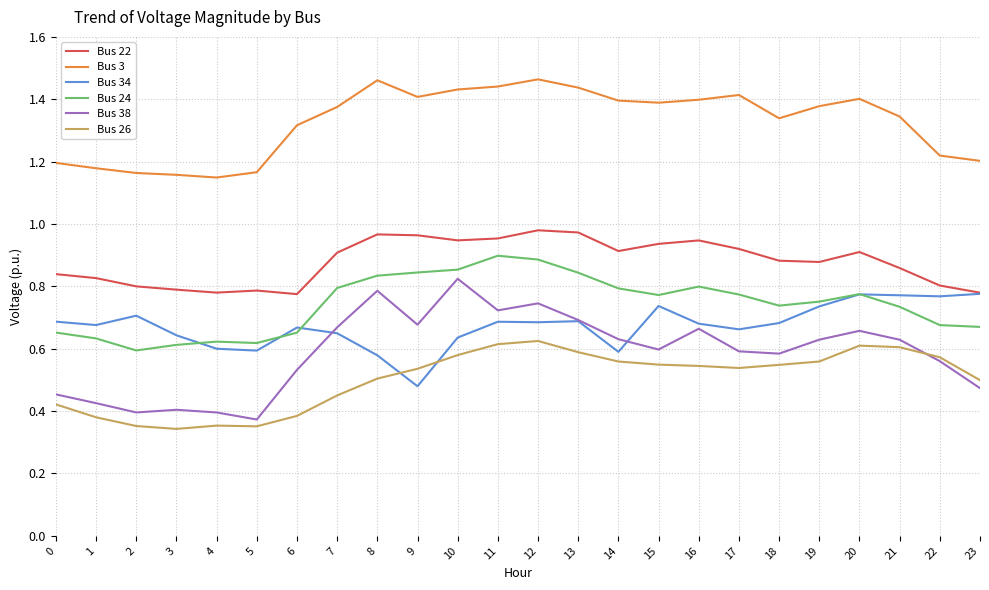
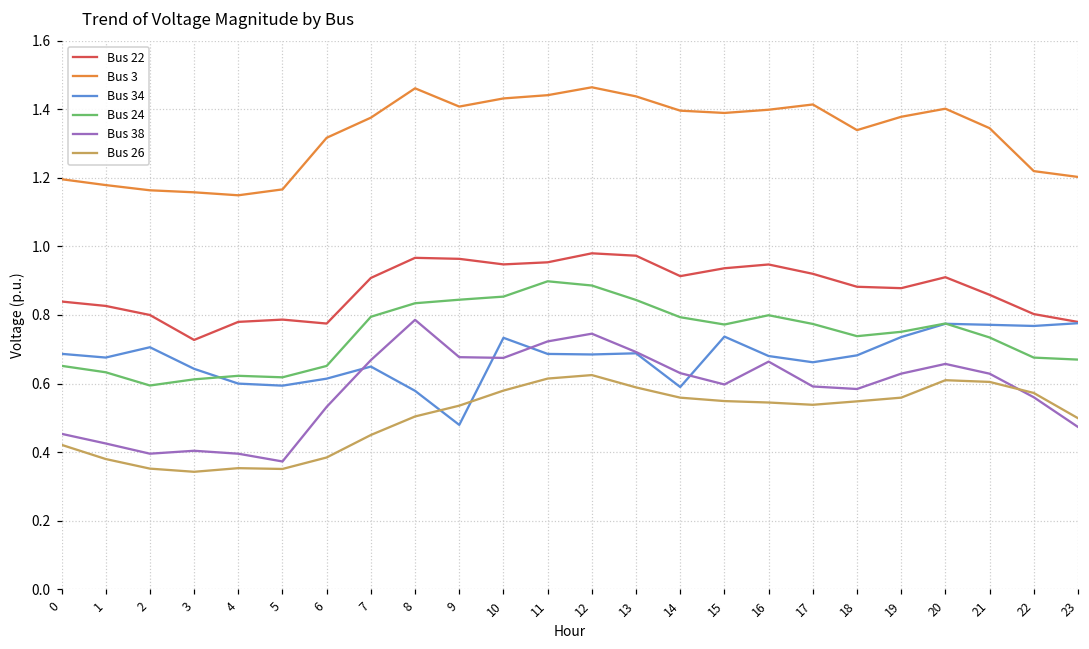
  {
    "Bus 22": {
      "0": 0.84,
      "1": 0.83,
      "2": 0.80,
-     "3": 0.79,
+     "3": 0.73,
      "4": 0.78,
      "5": 0.79,
      "6": 0.78,
      "7": 0.91,
      "8": 0.97,
      "9": 0.96,
      "10": 0.95,
      "11": 0.95,
      "12": 0.98,
      "13": 0.97,
      "14": 0.91,
      "15": 0.94,
      "16": 0.95,
      "17": 0.92,
      "18": 0.88,
      "19": 0.88,
      "20": 0.91,
      "21": 0.86,
      "22": 0.80
    },
    "Bus 34": {
      "0": 0.69,
      "1": 0.68,
      "2": 0.71,
      "3": 0.64,
      "4": 0.60,
      "5": 0.59,
-     "6": 0.67,
+     "6": 0.61,
      "7": 0.65,
      "8": 0.58,
      "9": 0.48,
-     "10": 0.64,
+     "10": 0.73,
      "11": 0.69,
      "12": 0.68,
      "14": 0.59,
      "15": 0.74,
      "16": 0.68,
      "17": 0.66,
      "18": 0.68,
      "19": 0.74,
      "21": 0.77,
      "22": 0.77
    },
    "Bus 24": {
      "0": 0.65,
      "1": 0.63,
      "2": 0.59,
      "3": 0.61,
      "4": 0.62,
      "5": 0.62,
      "6": 0.65,
      "7": 0.79,
      "8": 0.83,
      "9": 0.84,
      "10": 0.85,
      "11": 0.90,
      "12": 0.89,
      "13": 0.84,
      "14": 0.79,
      "15": 0.77,
      "16": 0.80,
      "17": 0.77,
      "18": 0.74,
      "19": 0.75,
      "21": 0.73,
      "22": 0.68,
      "23": 0.67
    },
    "Bus 38": {
      "0": 0.45,
      "1": 0.43,
      "2": 0.40,
      "3": 0.40,
      "4": 0.40,
      "5": 0.37,
      "6": 0.53,
      "7": 0.67,
      "8": 0.79,
      "9": 0.68,
-     "10": 0.82,
+     "10": 0.67,
      "11": 0.72,
      "12": 0.75,
      "14": 0.63,
      "15": 0.60,
      "16": 0.66,
      "17": 0.59,
      "18": 0.58,
      "19": 0.63,
      "20": 0.66,
      "21": 0.63,
      "22": 0.56,
      "23": 0.47
    }
  }
